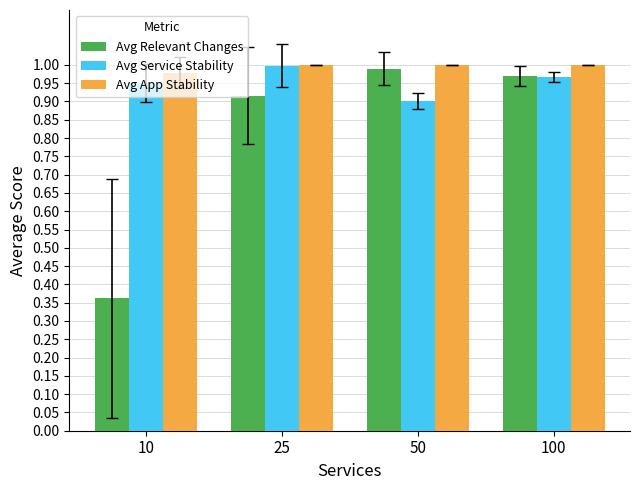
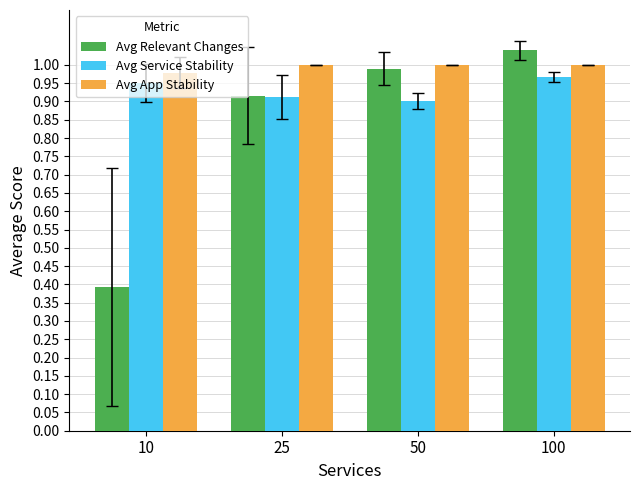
  {
    "Avg Relevant Changes": {
-     "10": 0.36,
+     "10": 0.39,
      "50": 0.99,
-     "100": 0.97
+     "100": 1.04
    },
    "Avg Service Stability": {
-     "25": 1.00,
+     "25": 0.91,
      "50": 0.90,
      "100": 0.97
    },
    "Avg App Stability": {
      "25": 1.00,
      "50": 1.00,
      "100": 1.00
    }
  }
